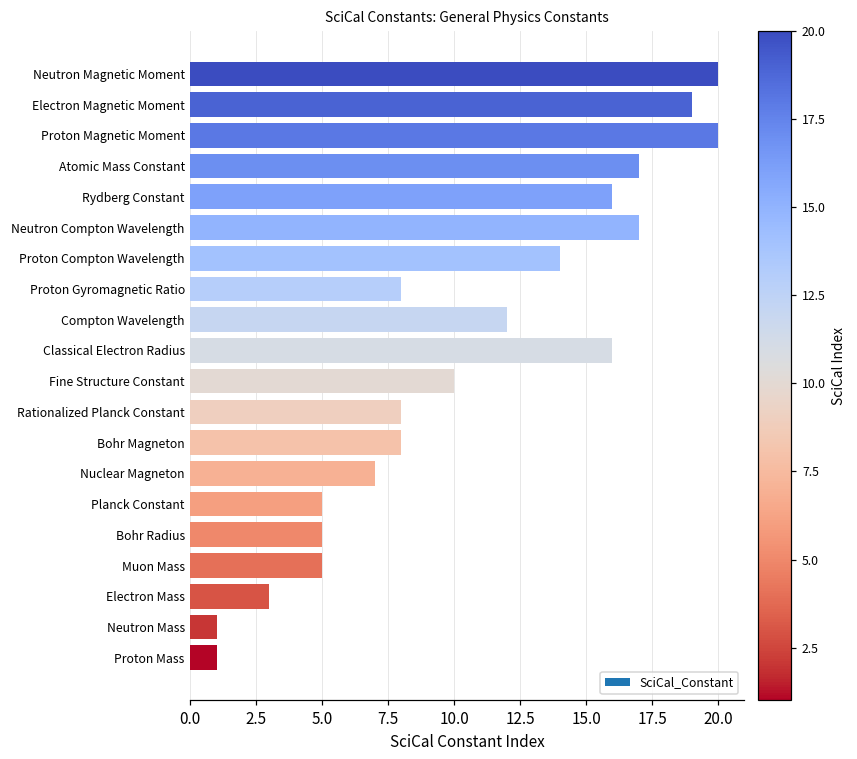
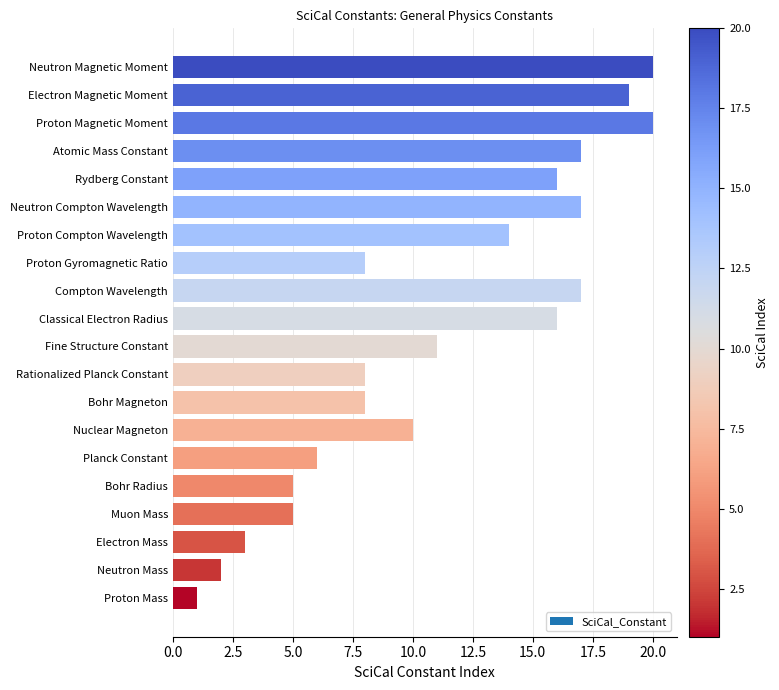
  {
    "Neutron Magnetic Moment": 20,
    "Electron Magnetic Moment": 19,
    "Proton Magnetic Moment": 20,
    "Atomic Mass Constant": 17,
    "Rydberg Constant": 16,
    "Neutron Compton Wavelength": 17,
    "Proton Compton Wavelength": 14,
    "Proton Gyromagnetic Ratio": 8,
-   "Compton Wavelength": 12,
+   "Compton Wavelength": 17,
    "Classical Electron Radius": 16,
-   "Fine Structure Constant": 10,
+   "Fine Structure Constant": 11,
    "Rationalized Planck Constant": 8,
    "Bohr Magneton": 8,
-   "Nuclear Magneton": 7,
-   "Planck Constant": 5,
+   "Nuclear Magneton": 10,
+   "Planck Constant": 6,
    "Bohr Radius": 5,
    "Muon Mass": 5,
    "Electron Mass": 3,
-   "Neutron Mass": 1,
+   "Neutron Mass": 2,
    "Proton Mass": 1
  }
